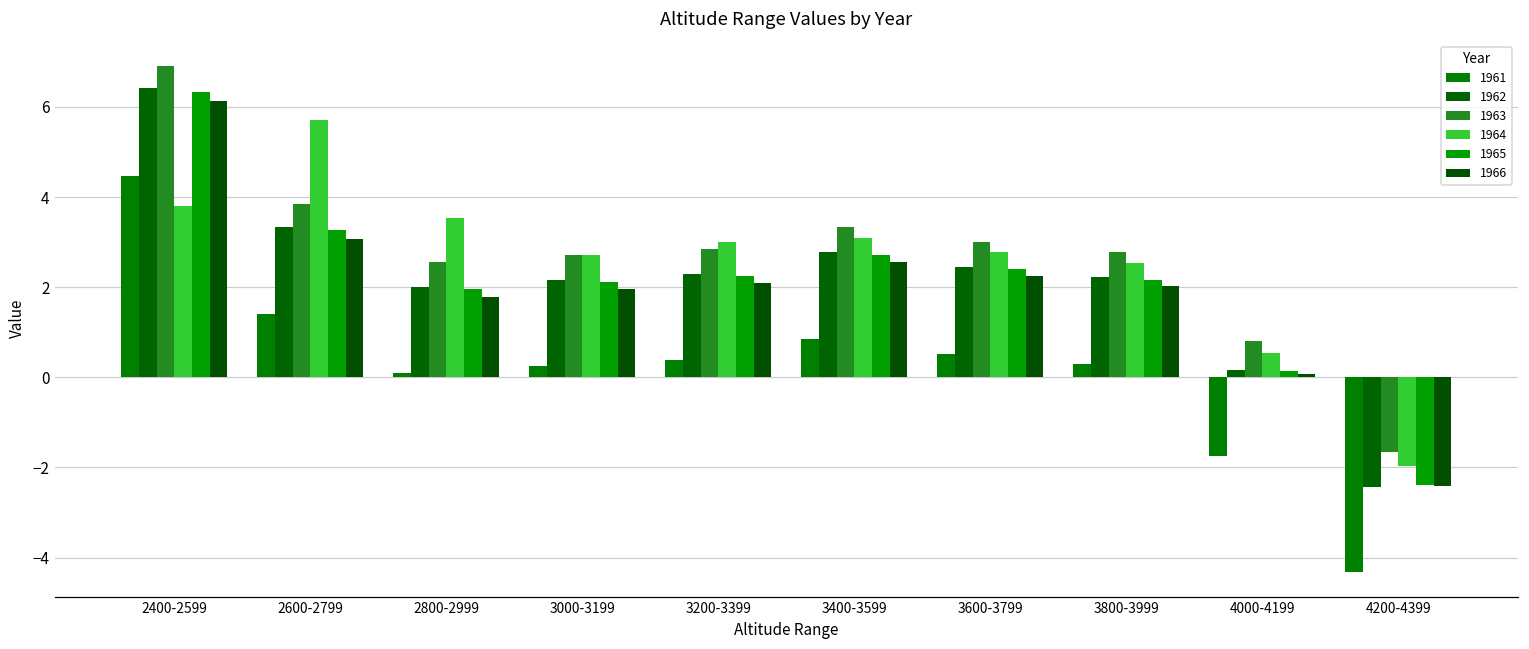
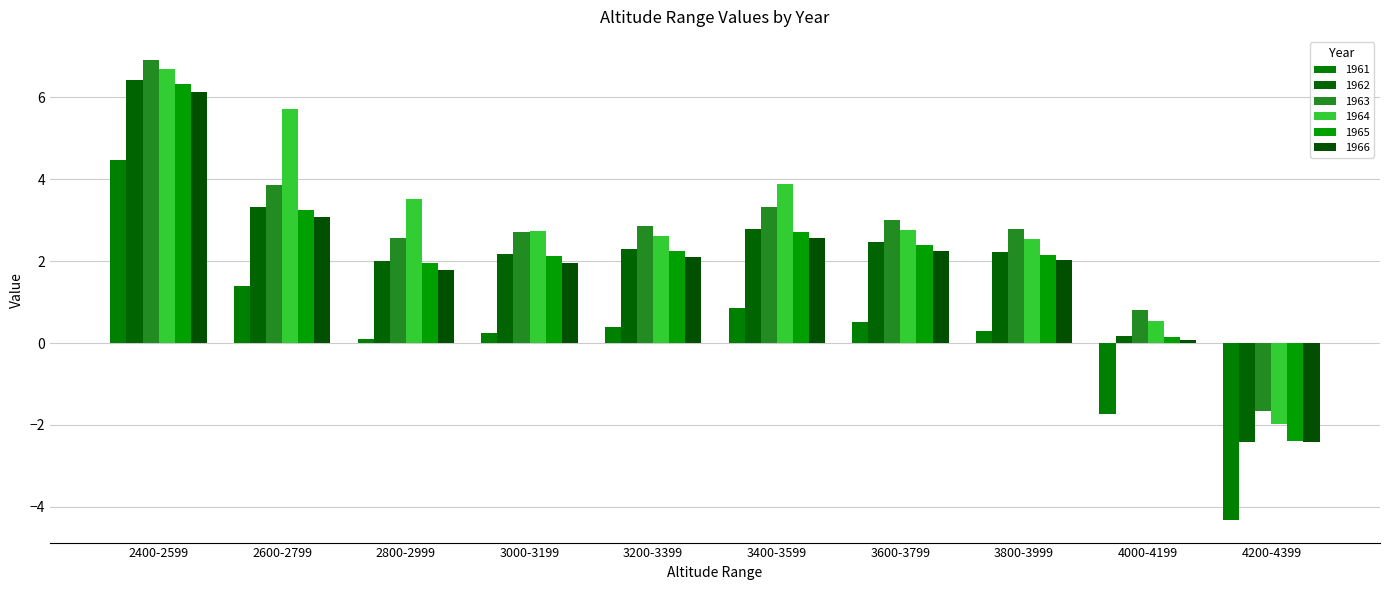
  {
    "1964": {
-     "2400-2599": 3.8,
+     "2400-2599": 6.7,
      "2600-2799": 5.7,
      "2800-2999": 3.5,
      "3000-3199": 2.7,
-     "3200-3399": 3.0,
-     "3400-3599": 3.1,
+     "3200-3399": 2.6,
+     "3400-3599": 3.9,
      "3600-3799": 2.8,
      "3800-3999": 2.5,
      "4000-4199": 0.5,
      "4200-4399": -2.0
    }
  }
